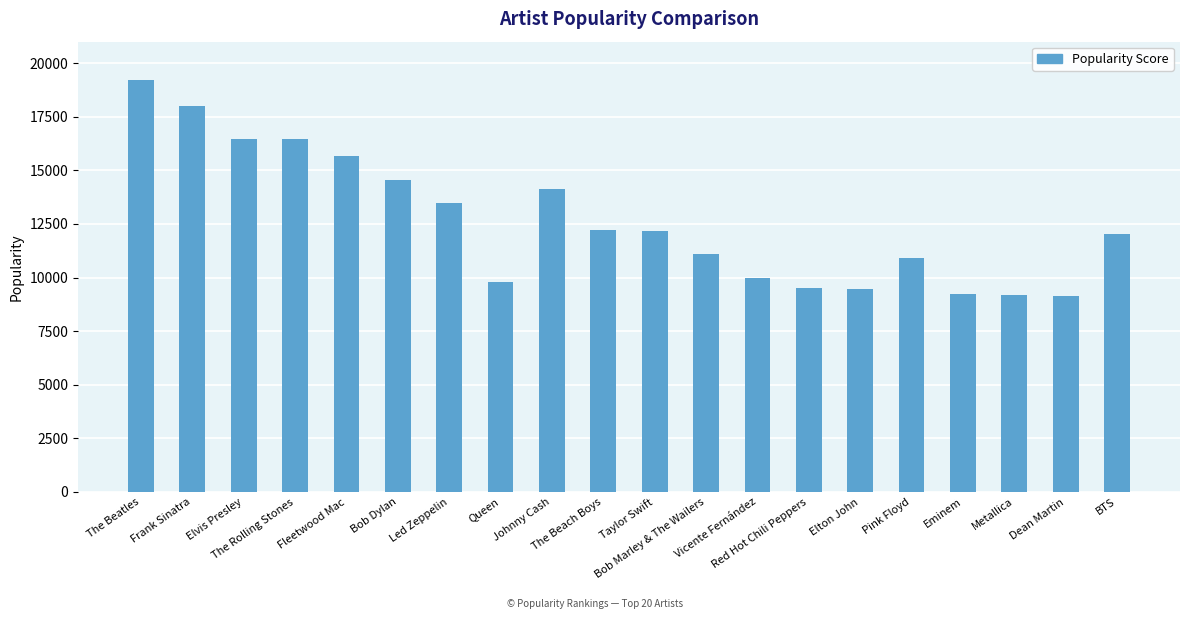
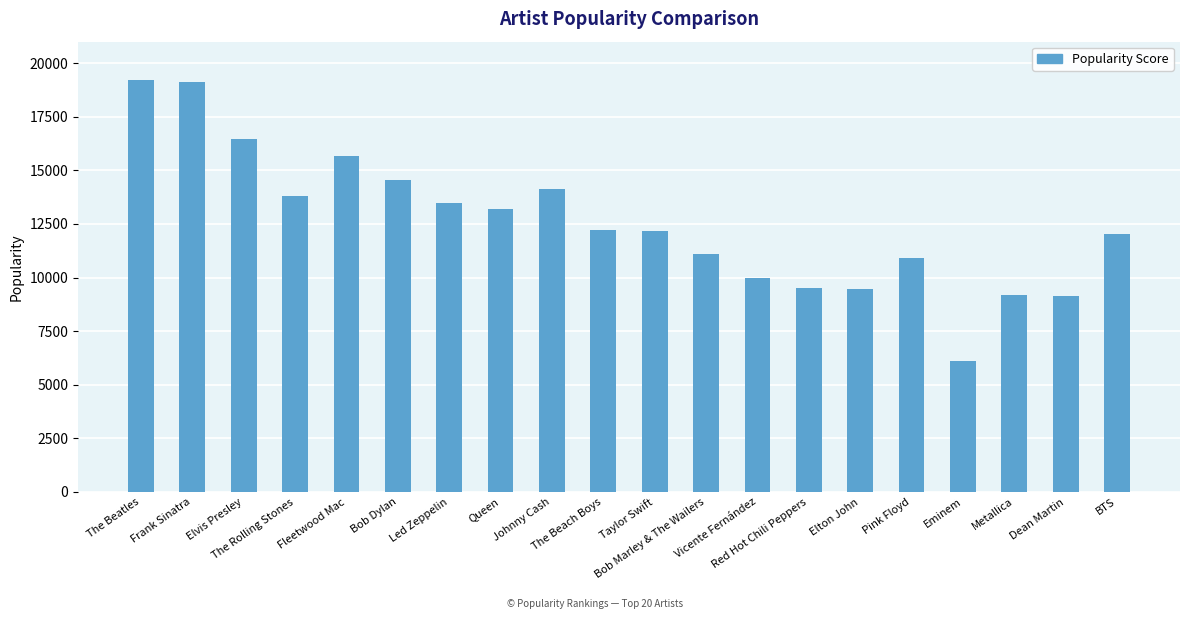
  {
    "The Beatles": 19200,
-   "Frank Sinatra": 18000,
+   "Frank Sinatra": 19100,
    "Elvis Presley": 16500,
-   "The Rolling Stones": 16500,
+   "The Rolling Stones": 13800,
    "Fleetwood Mac": 15700,
    "Bob Dylan": 14600,
    "Led Zeppelin": 13500,
-   "Queen": 9800,
+   "Queen": 13200,
    "Johnny Cash": 14100,
    "The Beach Boys": 12200,
    "Taylor Swift": 12200,
    "Bob Marley & The Wailers": 11100,
    "Vicente Fernández": 10000,
    "Red Hot Chili Peppers": 9500,
    "Elton John": 9500,
    "Pink Floyd": 10900,
-   "Eminem": 9200,
+   "Eminem": 6100,
    "Metallica": 9200,
    "Dean Martin": 9100,
    "BTS": 12000
  }
